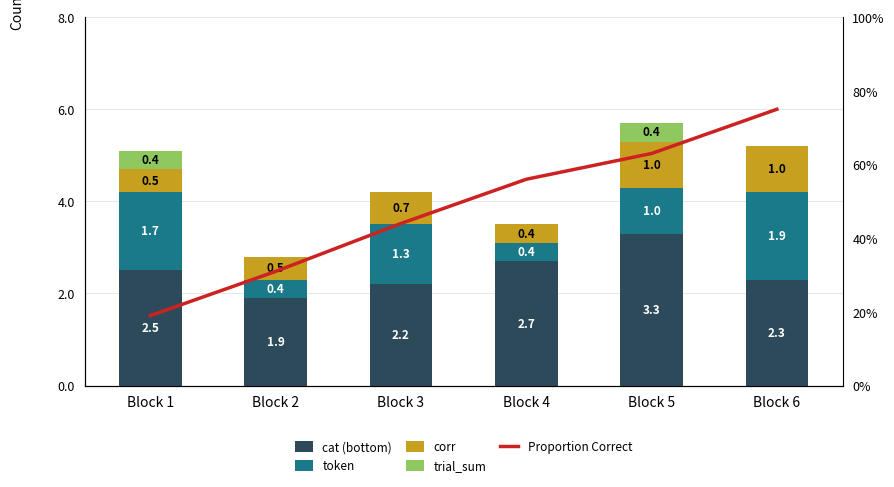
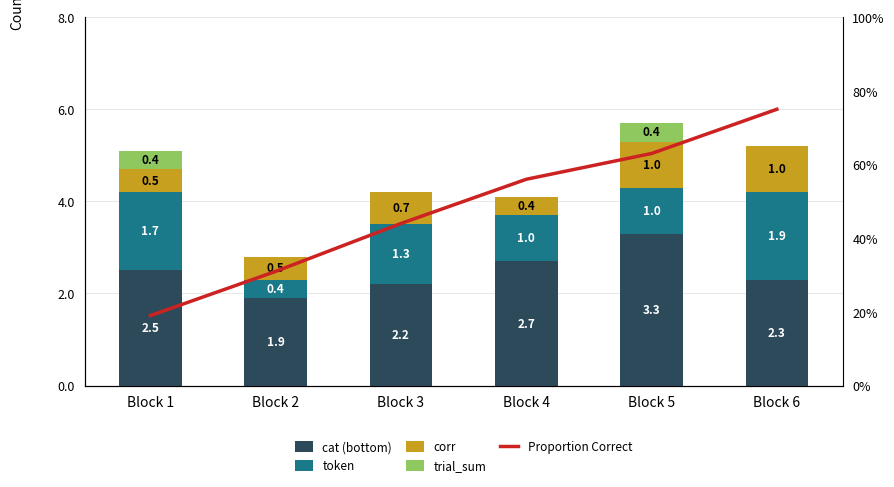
  {
    "cat (bottom)": {
      "Block 1": 2.5,
      "Block 2": 1.9,
      "Block 3": 2.2,
      "Block 4": 2.7,
      "Block 5": 3.3,
      "Block 6": 2.3
    },
    "token": {
      "Block 1": 1.7,
      "Block 2": 0.4,
      "Block 3": 1.3,
-     "Block 4": 0.4,
+     "Block 4": 1.0,
      "Block 5": 1.0,
      "Block 6": 1.9
    },
    "corr": {
      "Block 1": 0.5,
      "Block 3": 0.7,
      "Block 4": 0.4,
      "Block 5": 1.0,
      "Block 6": 1.0
    },
    "trial_sum": {
      "Block 1": 0.4,
      "Block 5": 0.4
    }
  }
